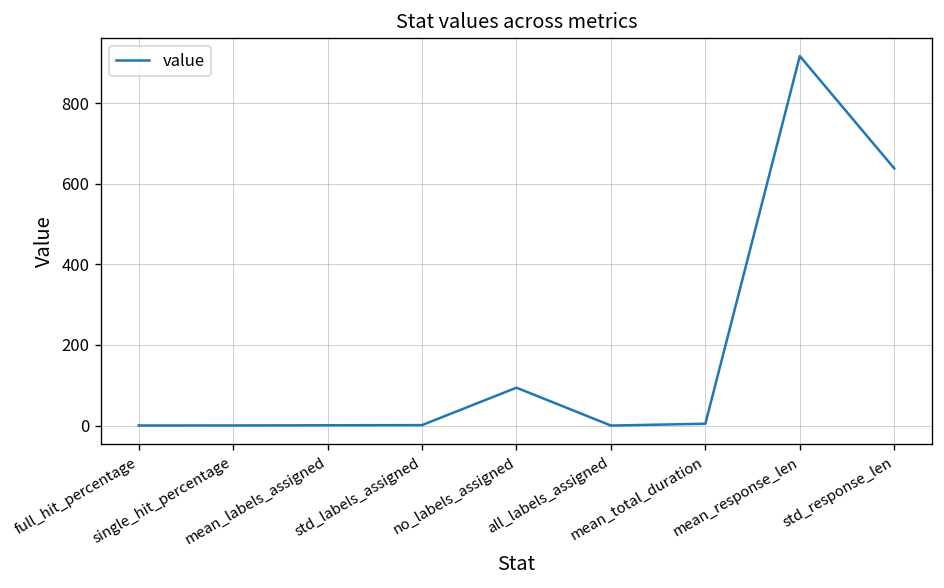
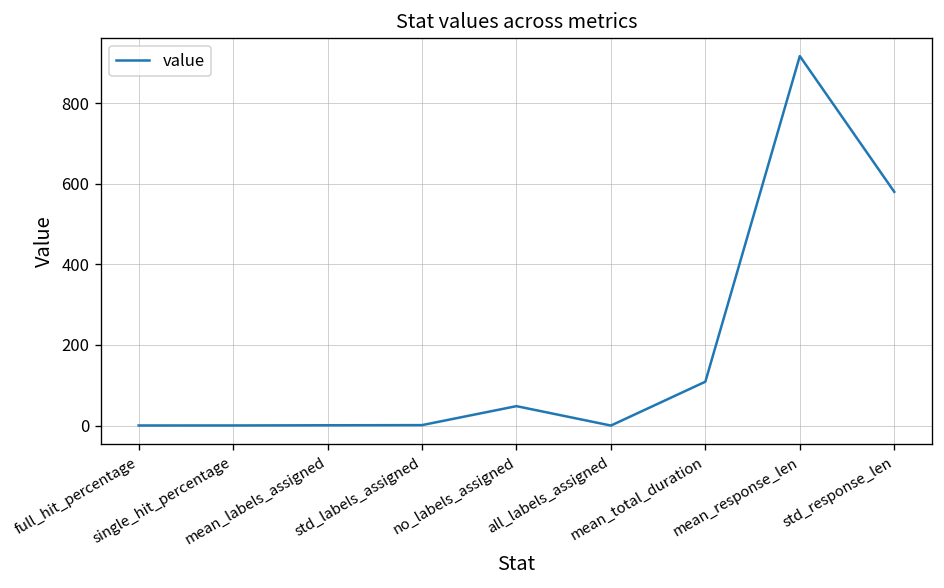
  {
    "full_hit_percentage": 0,
    "single_hit_percentage": 0,
    "mean_labels_assigned": 0,
    "std_labels_assigned": 0,
-   "no_labels_assigned": 90,
+   "no_labels_assigned": 50,
    "all_labels_assigned": 0,
-   "mean_total_duration": 0,
+   "mean_total_duration": 110,
    "mean_response_len": 920,
-   "std_response_len": 640
+   "std_response_len": 580
  }
